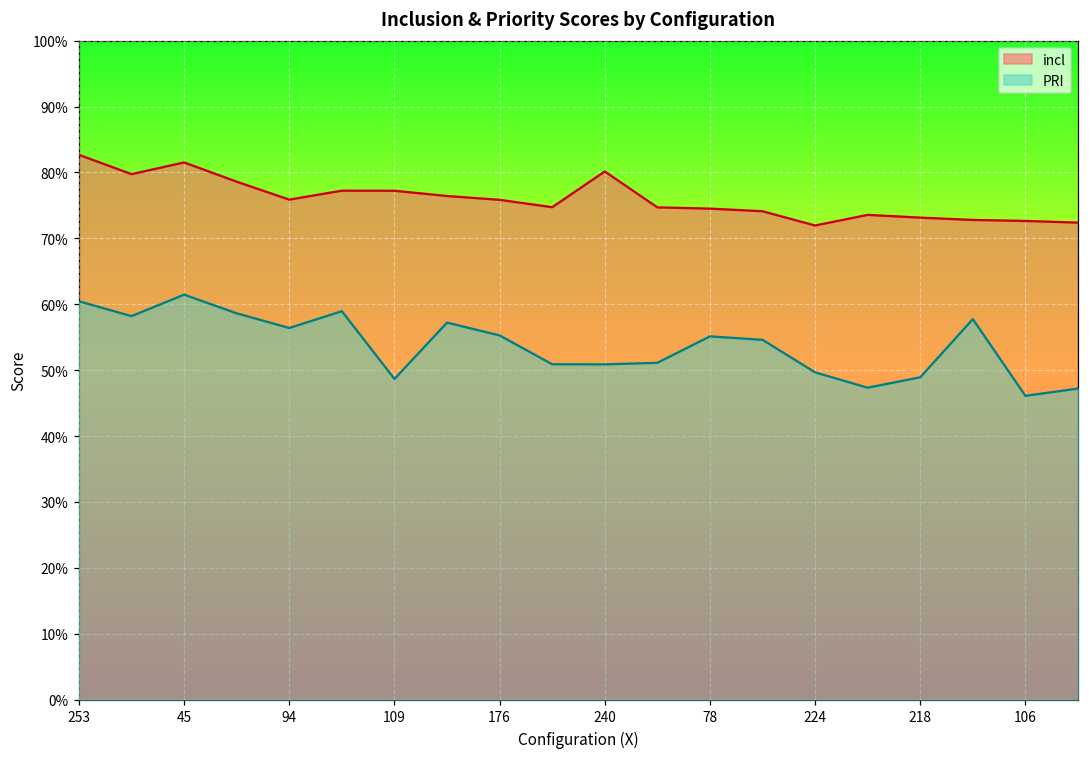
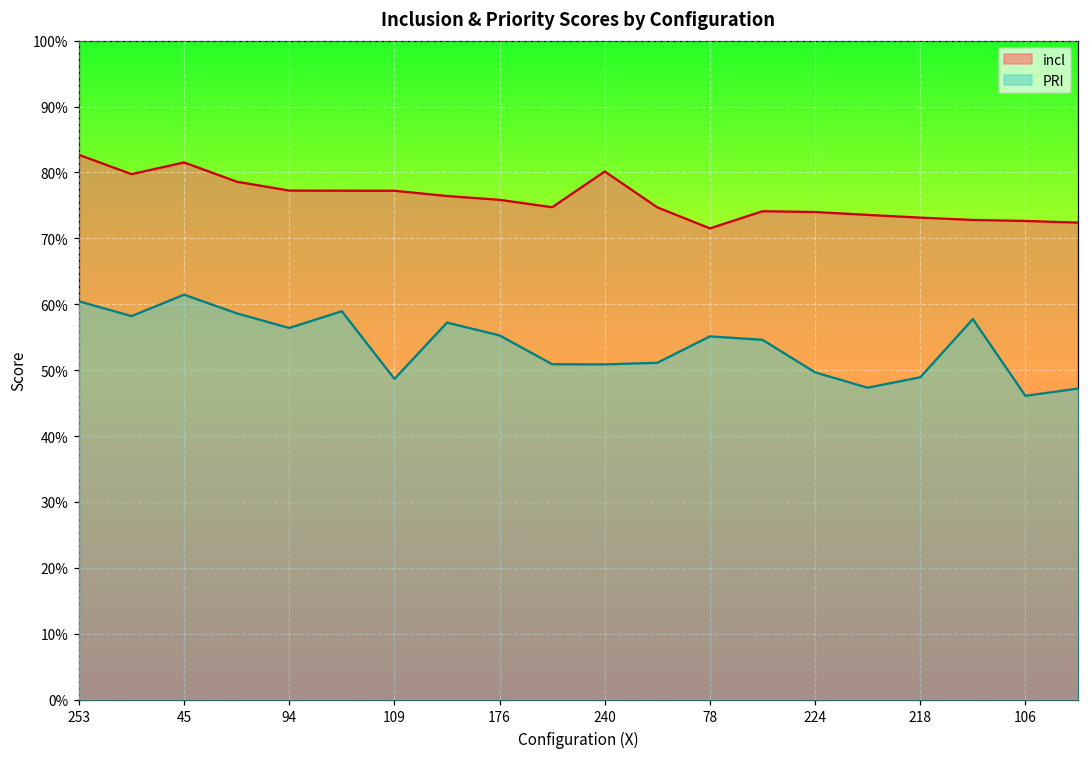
  {
    "incl": {
      "253": "83%",
      "45": "82%",
-     "94": "76%",
+     "94": "77%",
      "109": "77%",
      "176": "76%",
      "240": "80%",
-     "78": "75%",
-     "224": "72%",
+     "78": "72%",
+     "224": "74%",
      "218": "73%",
      "106": "73%"
    },
    "PRI": {
      "253": "60%",
      "45": "61%",
      "94": "56%",
      "109": "49%",
      "176": "55%",
      "240": "51%",
      "78": "55%",
      "224": "50%",
      "218": "49%",
      "106": "46%"
    }
  }
